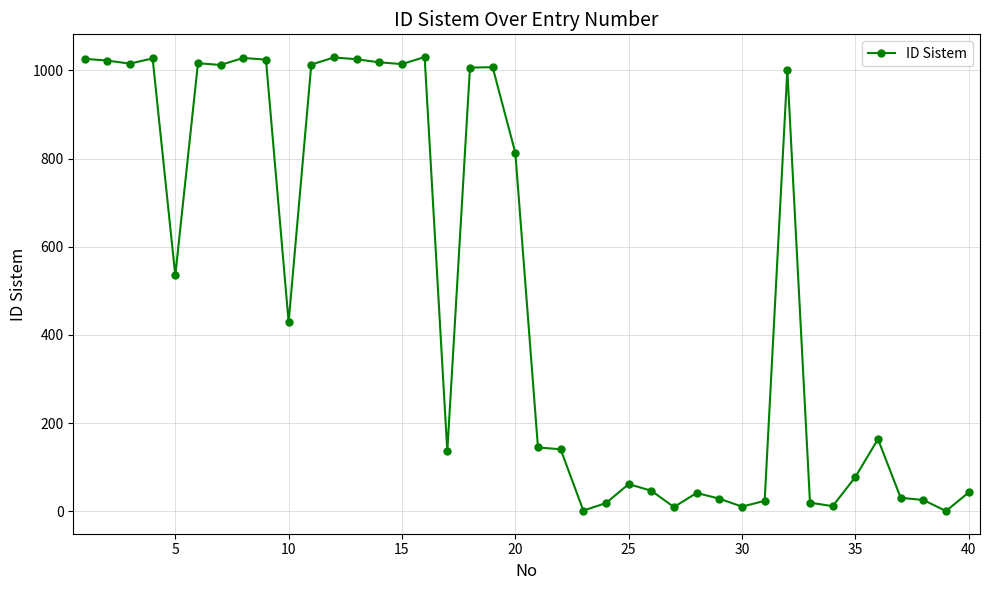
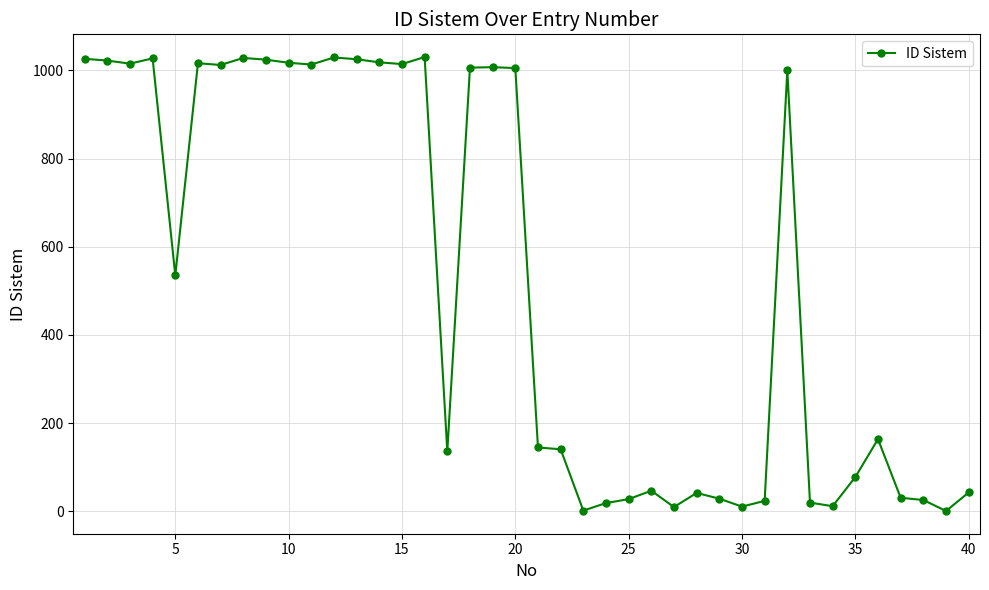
  {
    "5": 540,
-   "10": 430,
+   "10": 1020,
    "15": 1010,
-   "20": 810,
-   "25": 60,
+   "20": 1010,
+   "25": 30,
    "30": 10,
    "35": 80,
    "40": 40
  }
